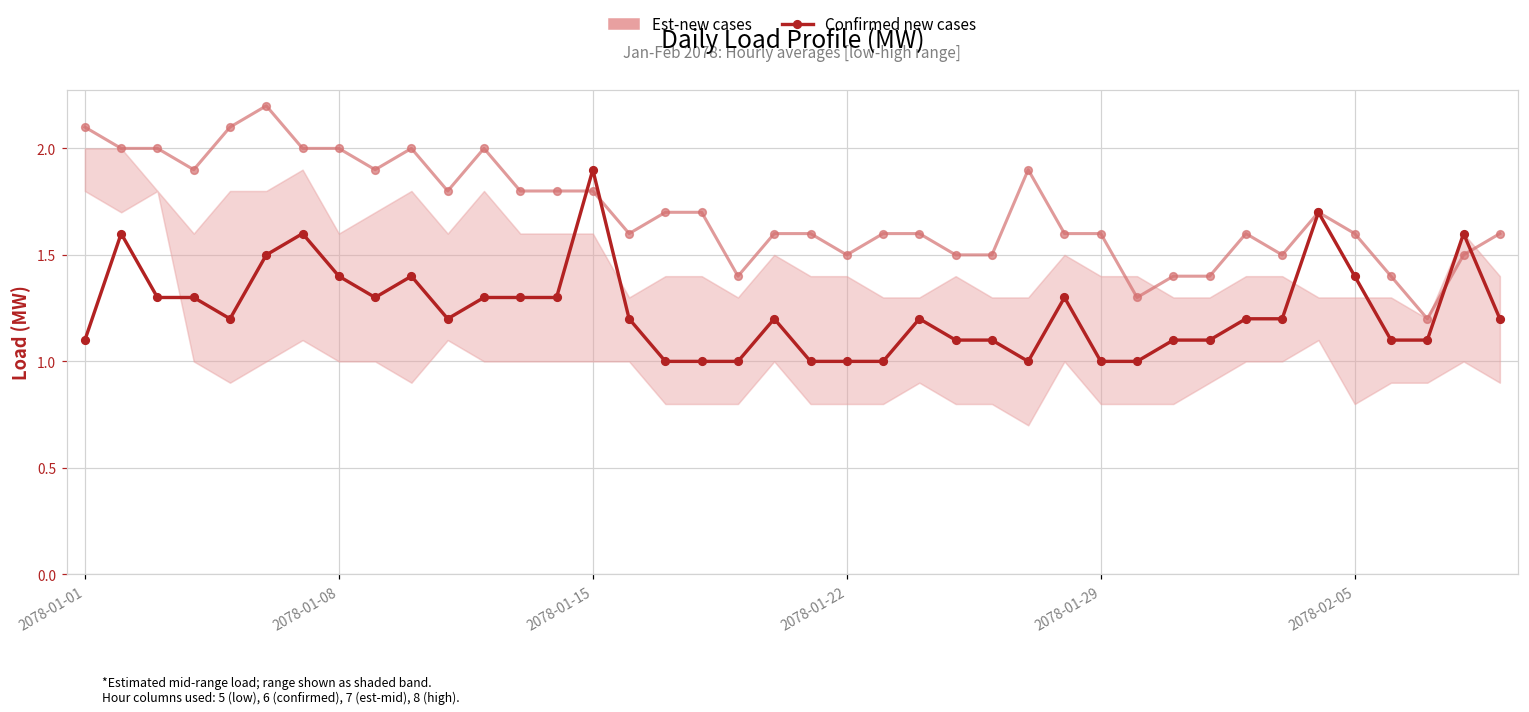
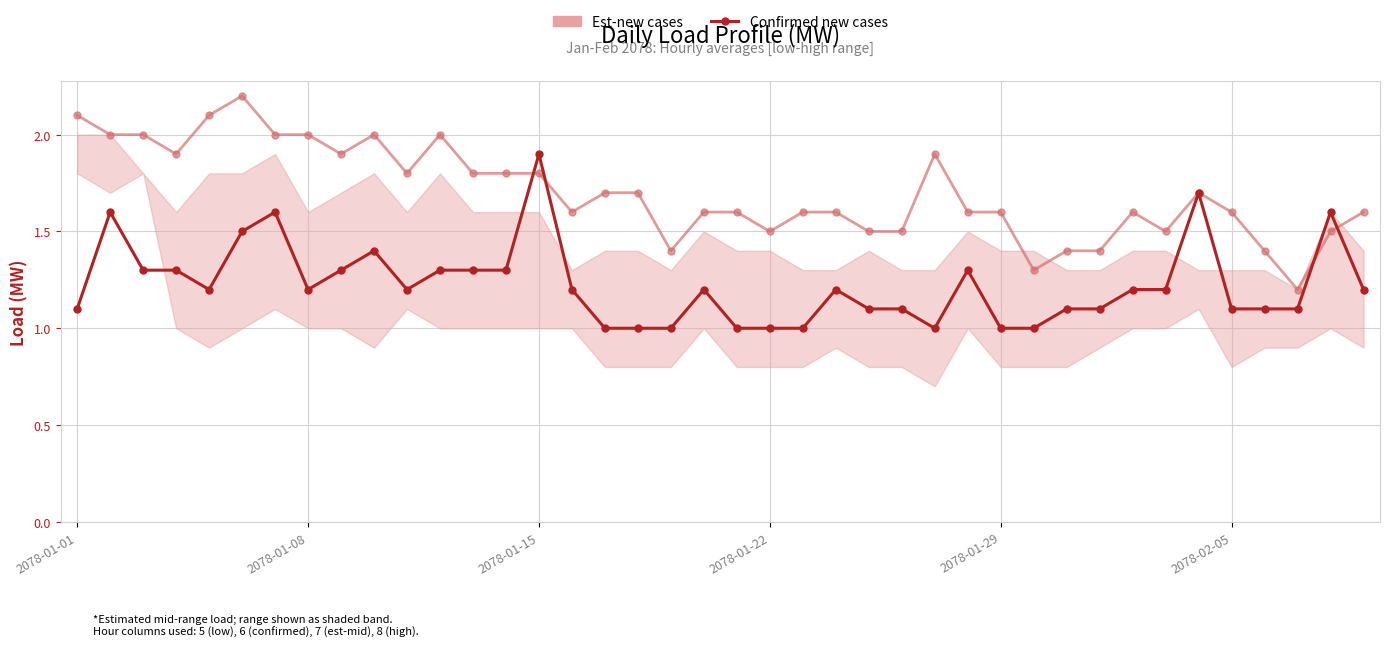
  {
    "Confirmed new cases": {
      "2078-01-01": 1.1,
-     "2078-01-08": 1.4,
+     "2078-01-08": 1.2,
      "2078-01-15": 1.9,
      "2078-01-22": 1.0,
      "2078-01-29": 1.0,
-     "2078-02-05": 1.4
+     "2078-02-05": 1.1
    }
  }
